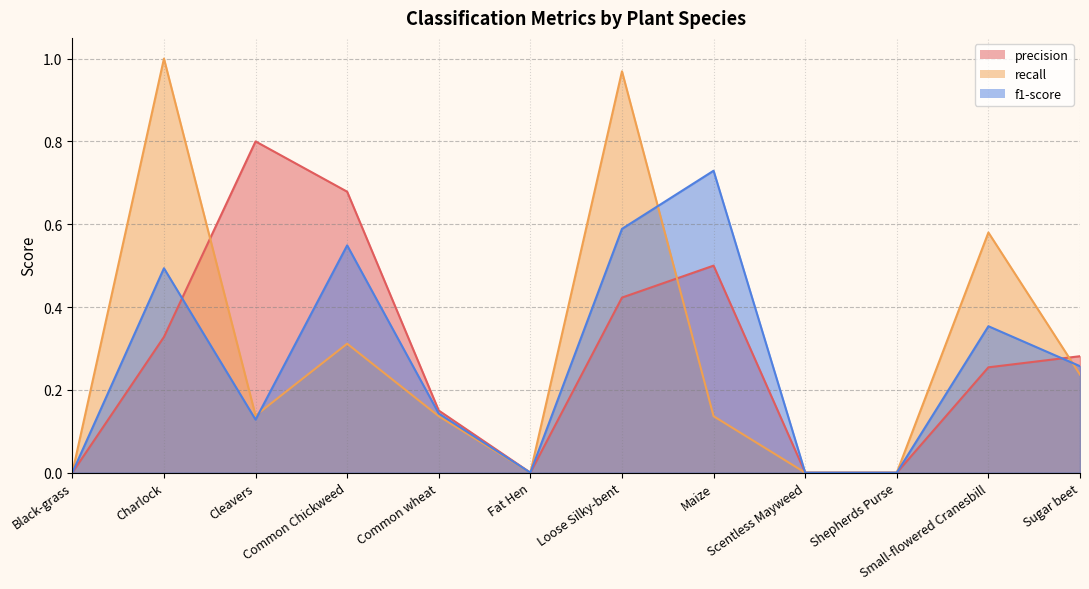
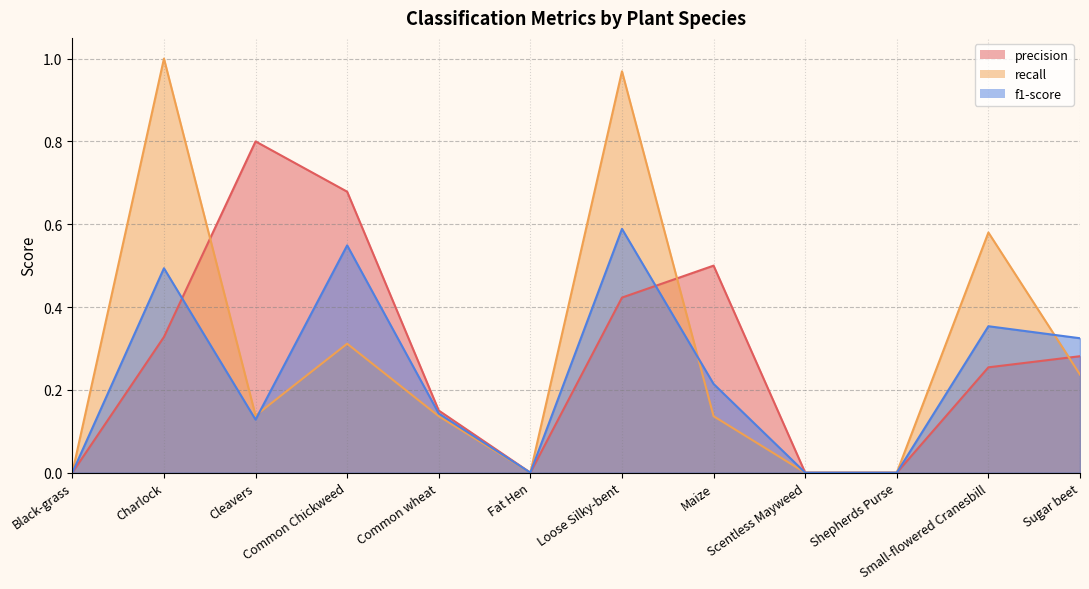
  {
    "f1-score": {
      "Charlock": 0.49,
      "Cleavers": 0.13,
      "Common Chickweed": 0.55,
      "Common wheat": 0.14,
      "Loose Silky-bent": 0.59,
-     "Maize": 0.73,
+     "Maize": 0.21,
      "Small-flowered Cranesbill": 0.35,
-     "Sugar beet": 0.26
+     "Sugar beet": 0.32
    }
  }
